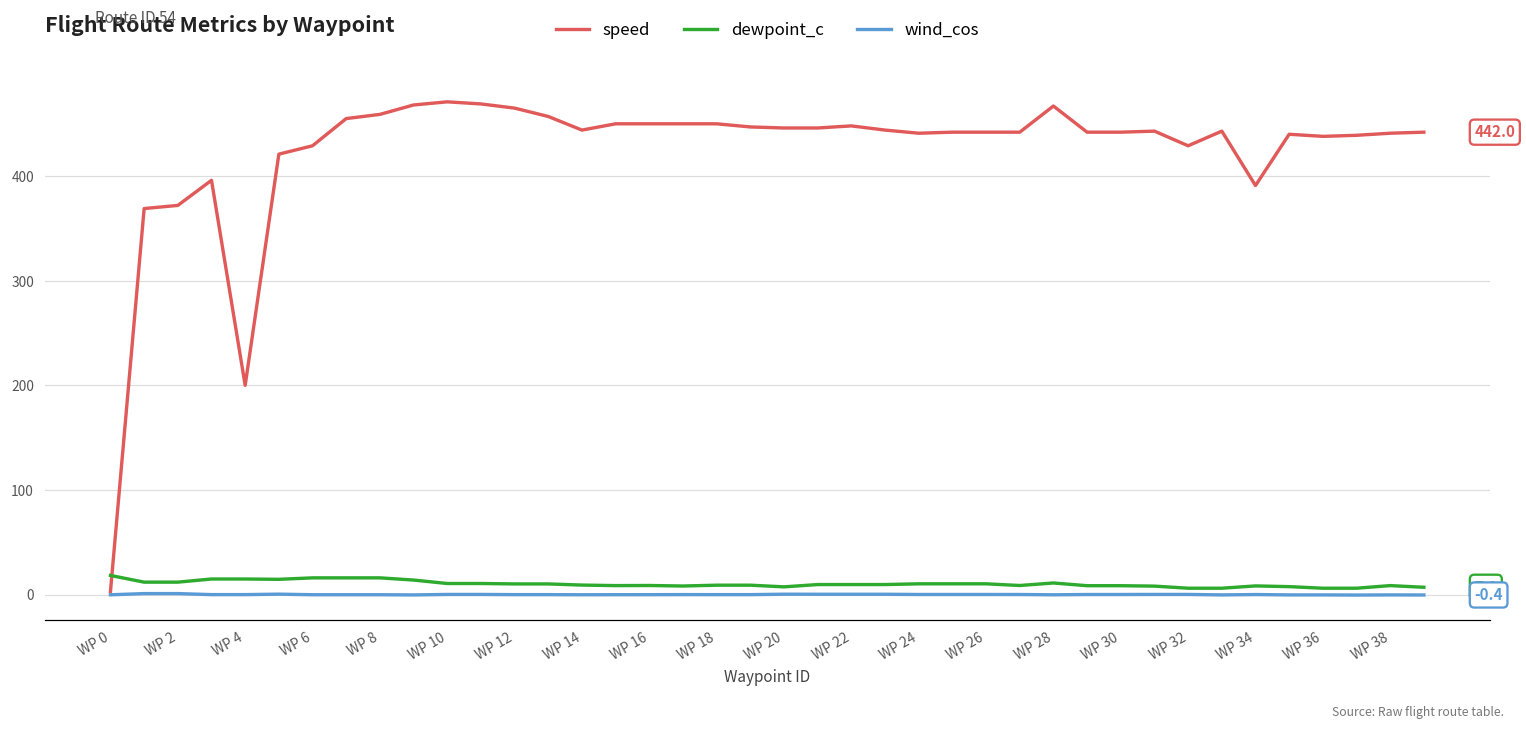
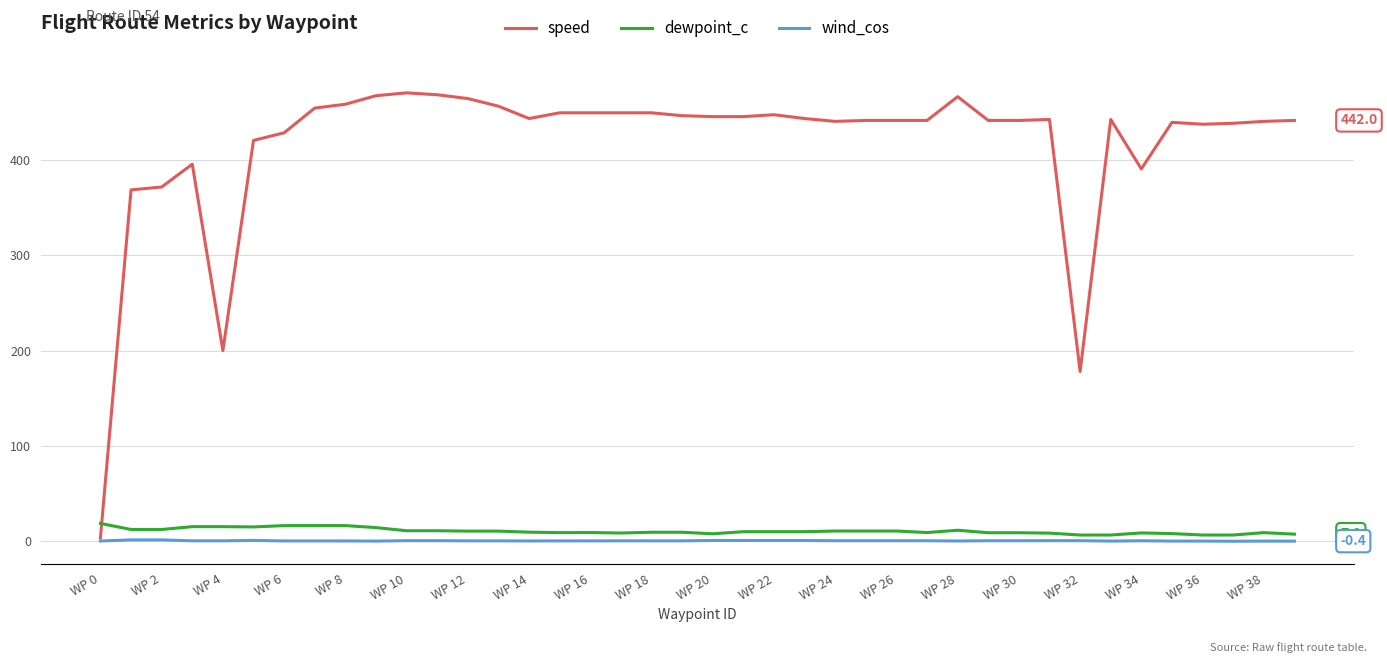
  {
    "speed": {
      "WP 0": 0,
      "WP 2": 370,
      "WP 4": 200,
      "WP 6": 430,
      "WP 8": 460,
      "WP 10": 470,
      "WP 12": 470,
      "WP 14": 440,
      "WP 16": 450,
      "WP 18": 450,
      "WP 20": 450,
      "WP 22": 450,
      "WP 24": 440,
      "WP 26": 440,
      "WP 28": 470,
      "WP 30": 440,
-     "WP 32": 430,
+     "WP 32": 180,
      "WP 34": 390,
      "WP 36": 440,
      "WP 38": 440
    },
    "dewpoint_c": {
      "WP 0": 20,
      "WP 2": 10,
      "WP 4": 10,
      "WP 6": 20,
      "WP 8": 20,
      "WP 10": 10,
      "WP 12": 10,
      "WP 14": 10,
      "WP 16": 10,
      "WP 18": 10,
      "WP 20": 10,
      "WP 22": 10,
      "WP 24": 10,
      "WP 26": 10,
      "WP 28": 10,
      "WP 30": 10,
      "WP 32": 10,
      "WP 34": 10,
      "WP 36": 10,
      "WP 38": 10
    },
    "wind_cos": {
      "WP 0": 0,
      "WP 2": 0,
      "WP 4": 0,
      "WP 6": 0,
      "WP 8": 0,
      "WP 10": 0,
      "WP 12": 0,
      "WP 14": 0,
      "WP 16": 0,
      "WP 18": 0,
      "WP 20": 0,
      "WP 22": 0,
      "WP 24": 0,
      "WP 26": 0,
      "WP 28": 0,
      "WP 30": 0,
      "WP 32": 0,
      "WP 34": 0,
      "WP 36": 0,
      "WP 38": 0
    }
  }
